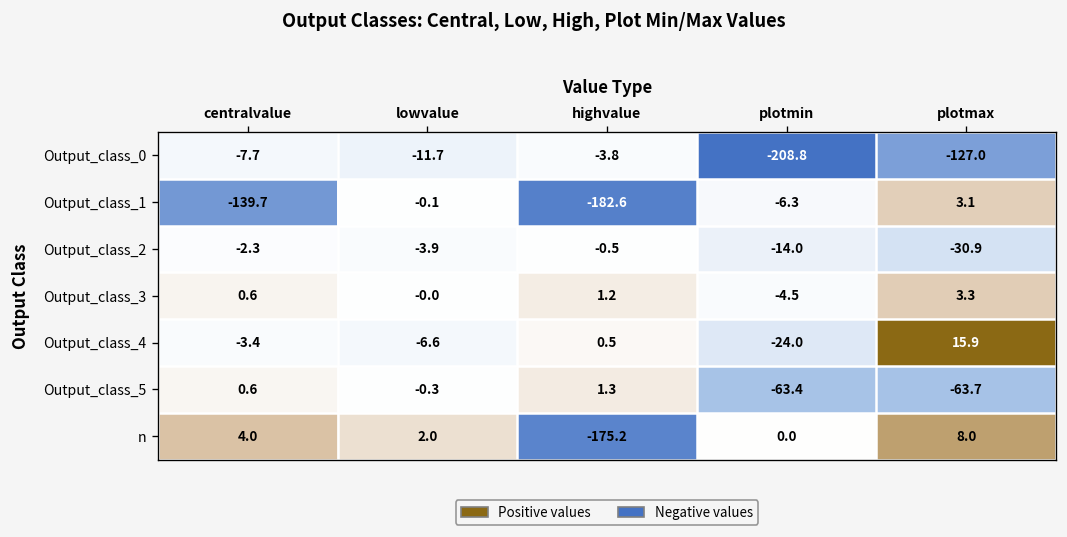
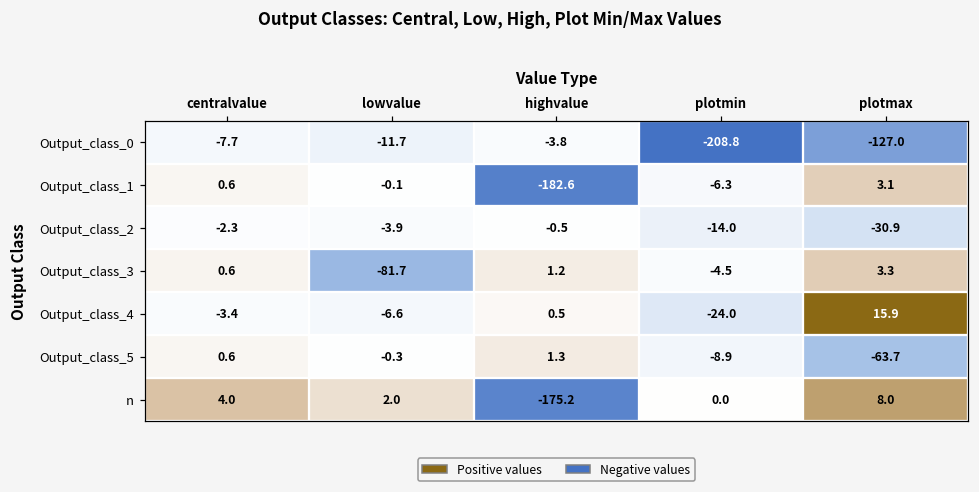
  {
    "Output_class_0": {
      "centralvalue": -7.7,
      "lowvalue": -11.7,
      "highvalue": -3.8,
      "plotmin": -208.8,
      "plotmax": -127.0
    },
    "Output_class_1": {
-     "centralvalue": -139.7,
+     "centralvalue": 0.6,
      "lowvalue": -0.1,
      "highvalue": -182.6,
      "plotmin": -6.3,
      "plotmax": 3.1
    },
    "Output_class_2": {
      "centralvalue": -2.3,
      "lowvalue": -3.9,
      "highvalue": -0.5,
      "plotmin": -14.0,
      "plotmax": -30.9
    },
    "Output_class_3": {
      "centralvalue": 0.6,
-     "lowvalue": -0.0,
+     "lowvalue": -81.7,
      "highvalue": 1.2,
      "plotmin": -4.5,
      "plotmax": 3.3
    },
    "Output_class_4": {
      "centralvalue": -3.4,
      "lowvalue": -6.6,
      "highvalue": 0.5,
      "plotmin": -24.0,
      "plotmax": 15.9
    },
    "Output_class_5": {
      "centralvalue": 0.6,
      "lowvalue": -0.3,
      "highvalue": 1.3,
-     "plotmin": -63.4,
+     "plotmin": -8.9,
      "plotmax": -63.7
    },
    "n": {
      "centralvalue": 4.0,
      "lowvalue": 2.0,
      "highvalue": -175.2,
      "plotmin": 0.0,
      "plotmax": 8.0
    }
  }
